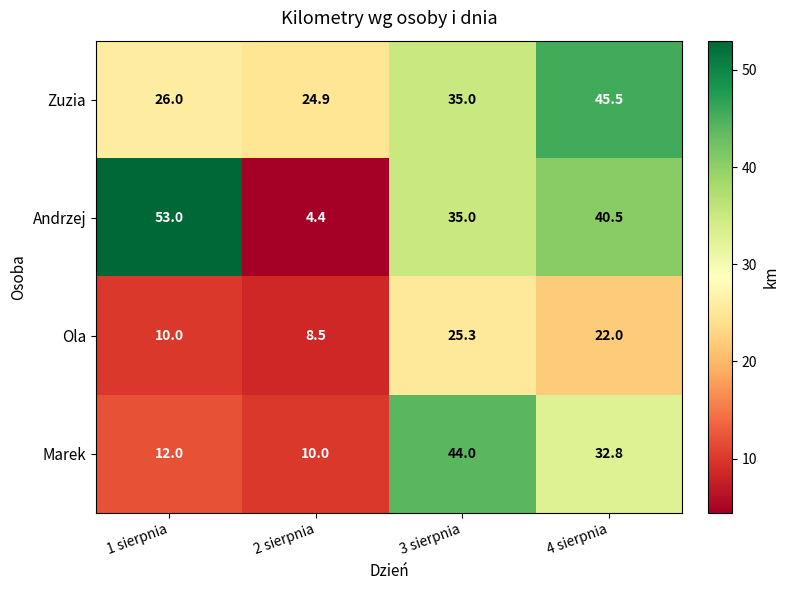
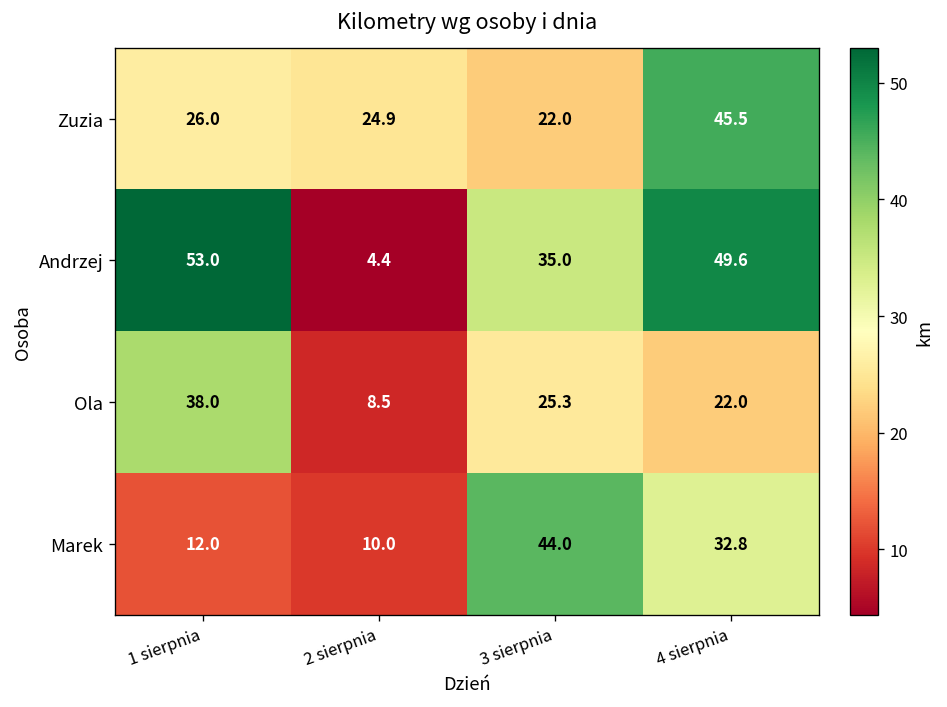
  {
    "Zuzia": {
      "1 sierpnia": 26.0,
      "2 sierpnia": 24.9,
-     "3 sierpnia": 35.0,
+     "3 sierpnia": 22.0,
      "4 sierpnia": 45.5
    },
    "Andrzej": {
      "1 sierpnia": 53.0,
      "2 sierpnia": 4.4,
      "3 sierpnia": 35.0,
-     "4 sierpnia": 40.5
+     "4 sierpnia": 49.6
    },
    "Ola": {
-     "1 sierpnia": 10.0,
+     "1 sierpnia": 38.0,
      "2 sierpnia": 8.5,
      "3 sierpnia": 25.3,
      "4 sierpnia": 22.0
    },
    "Marek": {
      "1 sierpnia": 12.0,
      "2 sierpnia": 10.0,
      "3 sierpnia": 44.0,
      "4 sierpnia": 32.8
    }
  }
